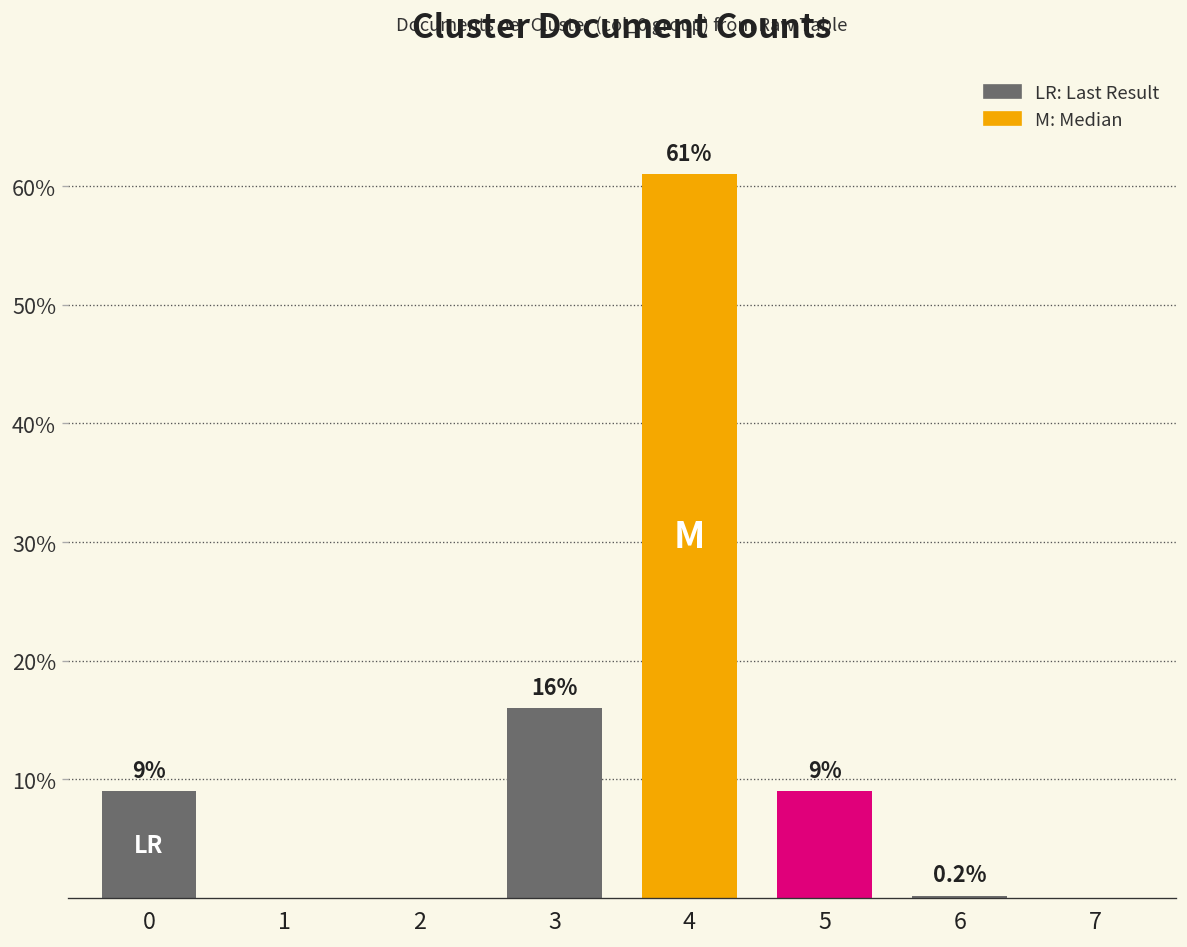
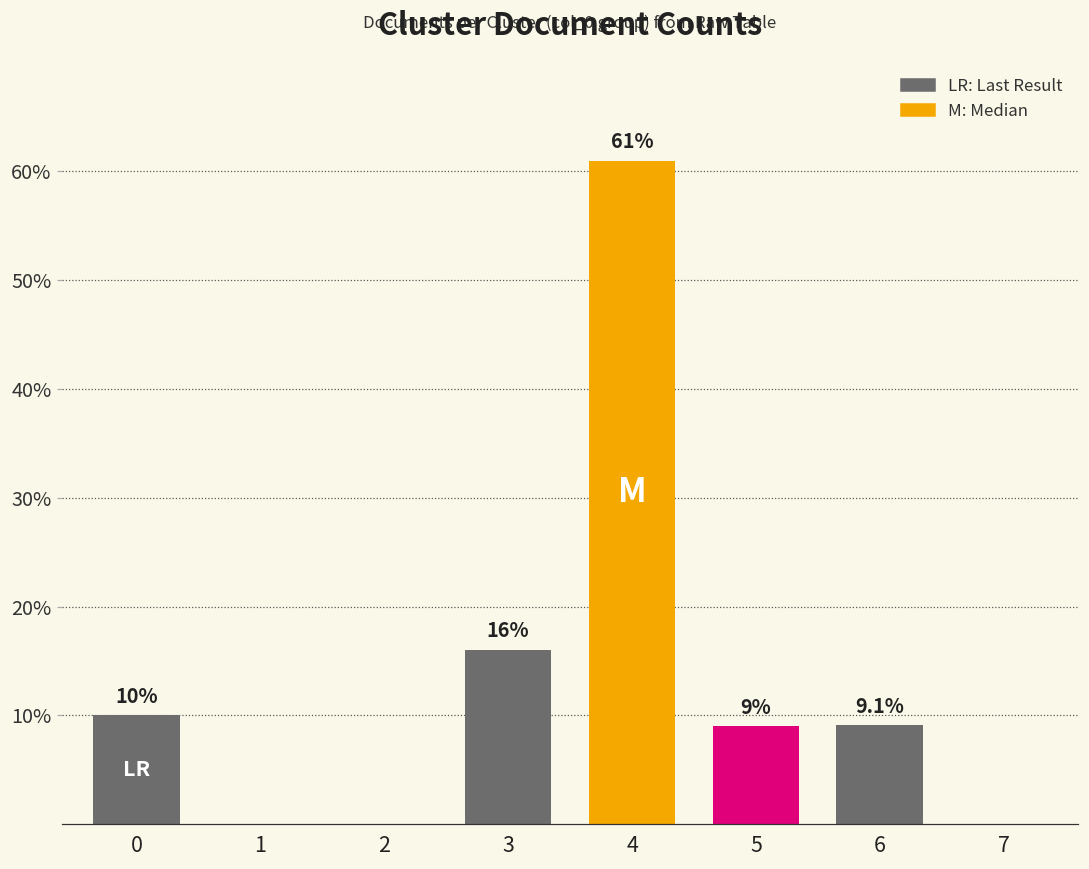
  {
-   "0": "9%",
+   "0": "10%",
    "3": "16%",
    "4": "61%",
    "5": "9%",
-   "6": "0.2%"
+   "6": "9.1%"
  }
